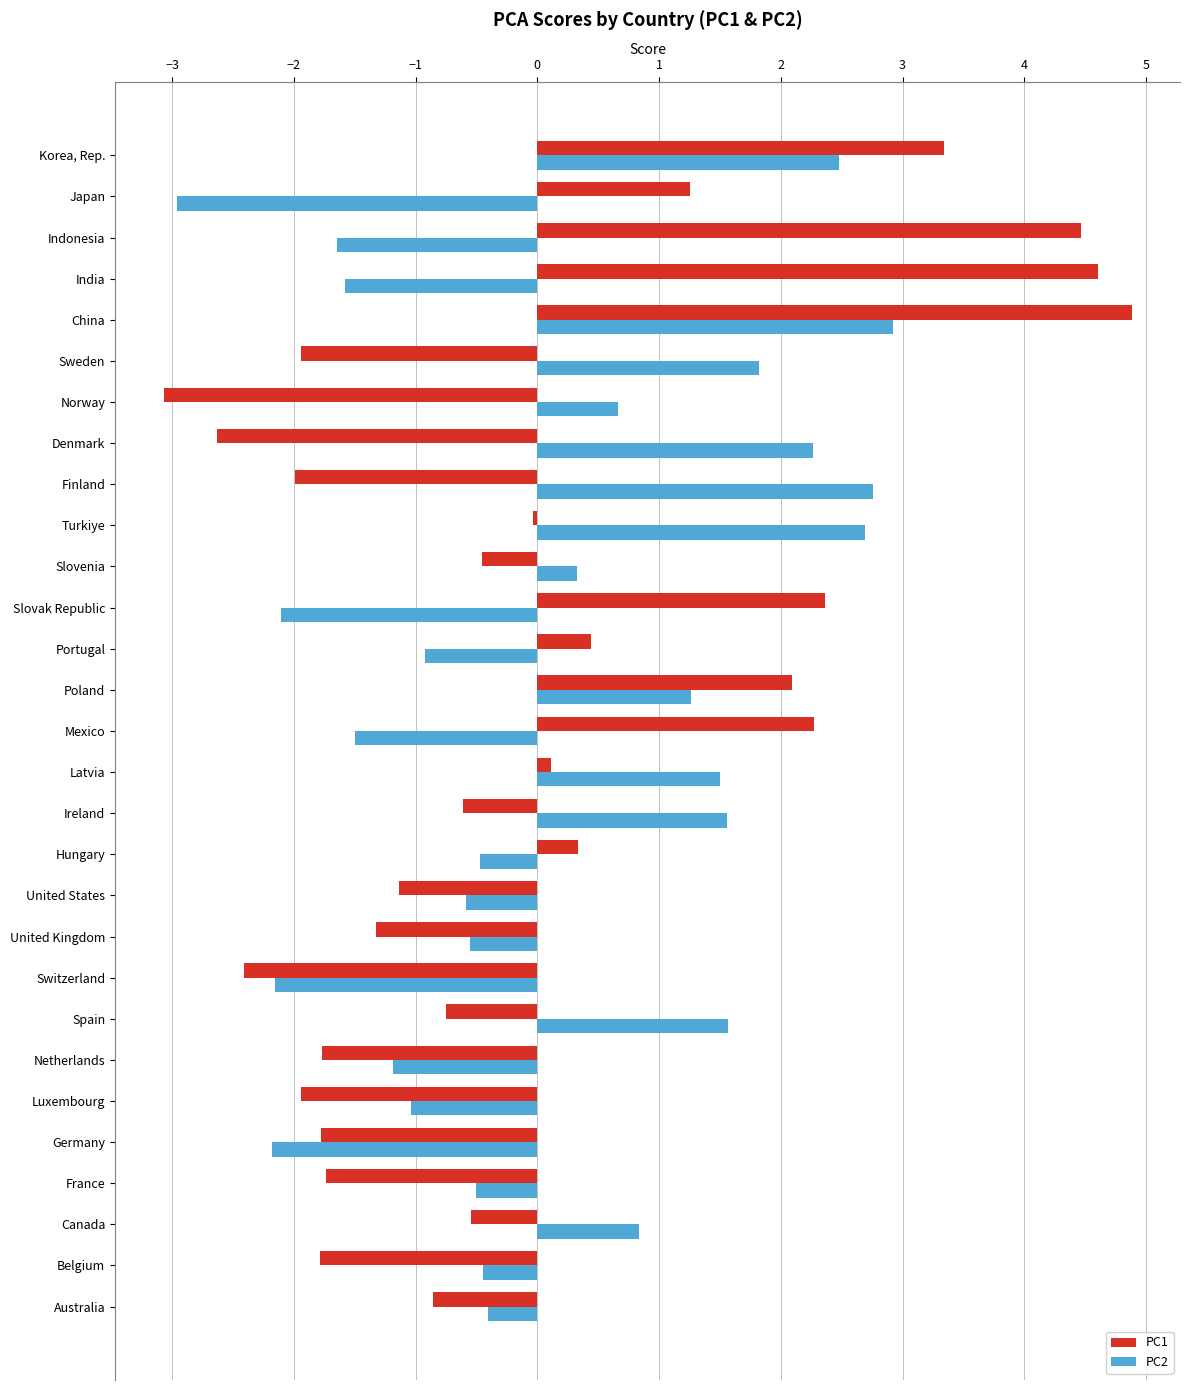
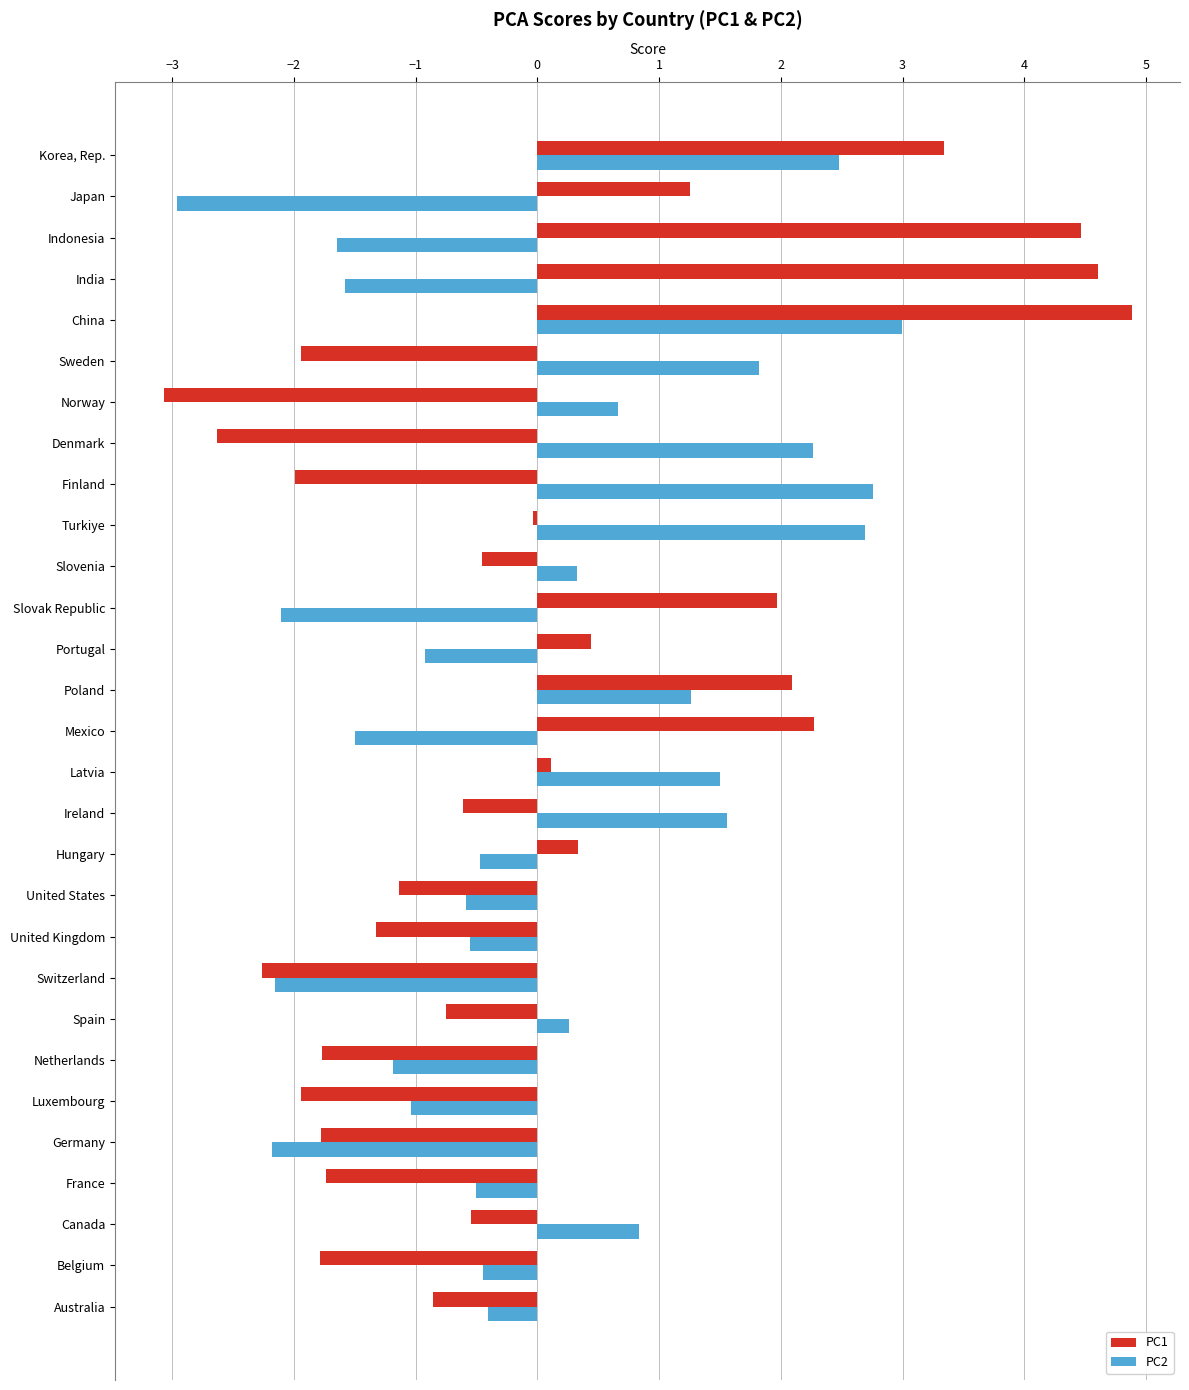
  {
    "PC1": {
      "Korea, Rep.": 3.34,
      "Japan": 1.26,
      "Indonesia": 4.47,
      "India": 4.60,
      "China": 4.88,
      "Sweden": -1.94,
      "Norway": -3.07,
      "Denmark": -2.63,
      "Finland": -1.99,
      "Turkiye": -0.04,
      "Slovenia": -0.45,
-     "Slovak Republic": 2.37,
+     "Slovak Republic": 1.97,
      "Portugal": 0.44,
      "Poland": 2.09,
      "Mexico": 2.27,
      "Latvia": 0.11,
      "Ireland": -0.61,
      "Hungary": 0.33,
      "United States": -1.14,
      "United Kingdom": -1.32,
-     "Switzerland": -2.41,
+     "Switzerland": -2.26,
      "Spain": -0.75,
      "Netherlands": -1.77,
      "Luxembourg": -1.94,
      "Germany": -1.77,
      "France": -1.74,
      "Canada": -0.54,
      "Belgium": -1.79,
      "Australia": -0.86
    },
    "PC2": {
      "Korea, Rep.": 2.48,
      "Japan": -2.96,
      "Indonesia": -1.64,
      "India": -1.58,
-     "China": 2.92,
+     "China": 3.00,
      "Sweden": 1.82,
      "Norway": 0.66,
      "Denmark": 2.26,
      "Finland": 2.75,
      "Turkiye": 2.69,
      "Slovenia": 0.32,
      "Slovak Republic": -2.11,
      "Portugal": -0.92,
      "Poland": 1.26,
      "Mexico": -1.50,
      "Latvia": 1.50,
      "Ireland": 1.56,
      "Hungary": -0.47,
      "United States": -0.58,
      "United Kingdom": -0.56,
      "Switzerland": -2.15,
-     "Spain": 1.57,
+     "Spain": 0.26,
      "Netherlands": -1.19,
      "Luxembourg": -1.04,
      "Germany": -2.18,
      "France": -0.51,
      "Canada": 0.84,
      "Belgium": -0.45,
      "Australia": -0.40
    }
  }
